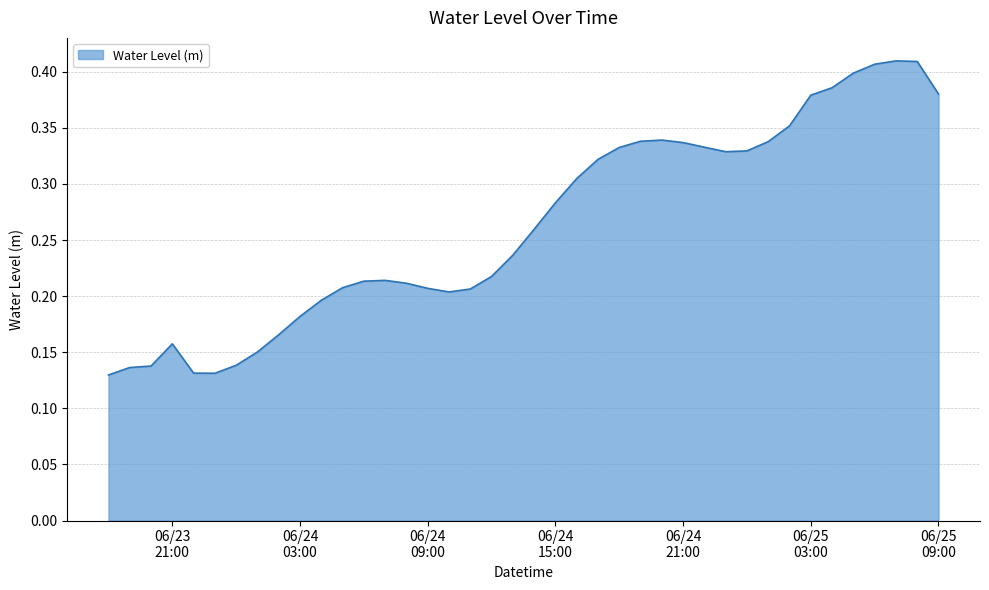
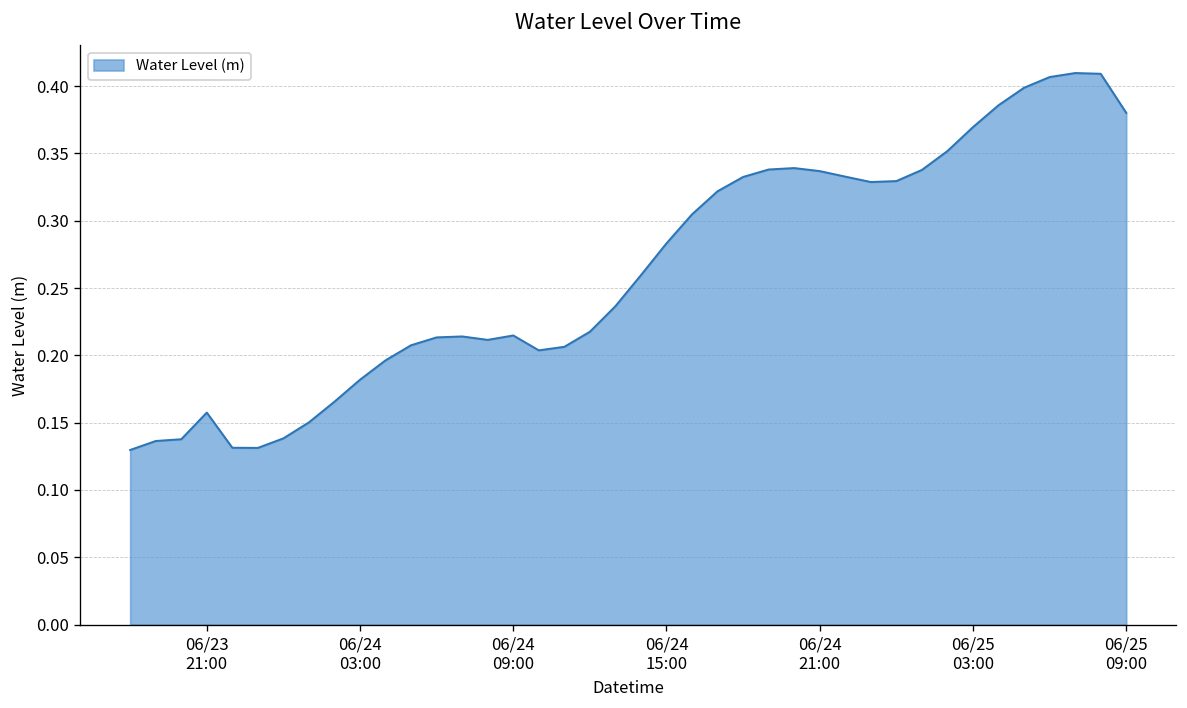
  {
    "06/23 21:00": 0.157,
    "06/24 03:00": 0.182,
-   "06/24 09:00": 0.207,
+   "06/24 09:00": 0.215,
    "06/24 15:00": 0.283,
    "06/24 21:00": 0.337,
-   "06/25 03:00": 0.379,
+   "06/25 03:00": 0.369,
    "06/25 09:00": 0.380
  }
